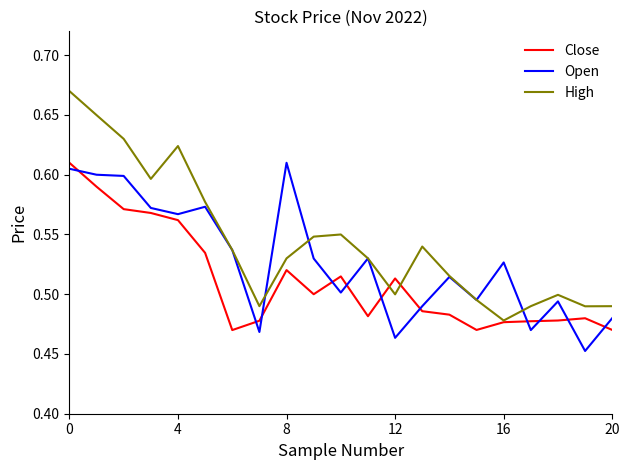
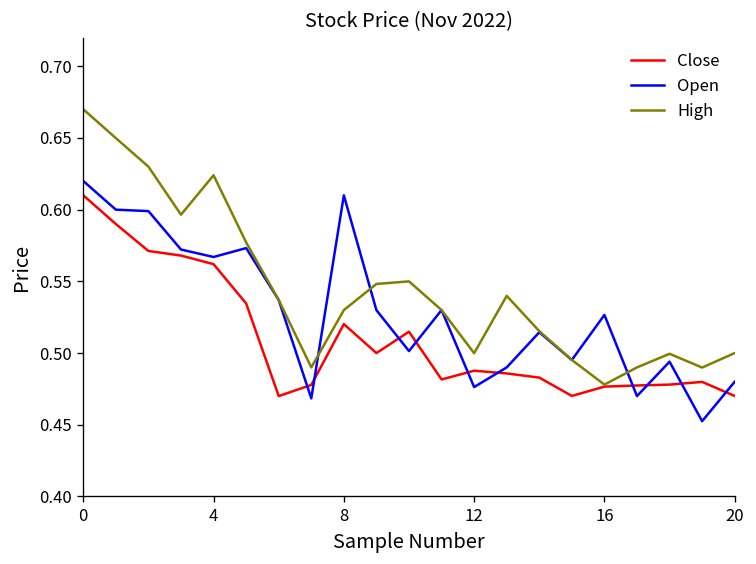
  {
    "Close": {
      "0": 0.610,
      "4": 0.562,
      "8": 0.520,
-     "12": 0.513,
+     "12": 0.488,
      "20": 0.470
    },
    "Open": {
-     "0": 0.605,
+     "0": 0.620,
      "4": 0.567,
      "8": 0.610,
-     "12": 0.464,
+     "12": 0.476,
      "16": 0.527,
      "20": 0.480
    },
    "High": {
      "0": 0.67,
      "4": 0.624,
      "8": 0.53,
      "12": 0.50,
-     "20": 0.49
+     "20": 0.50
    }
  }
